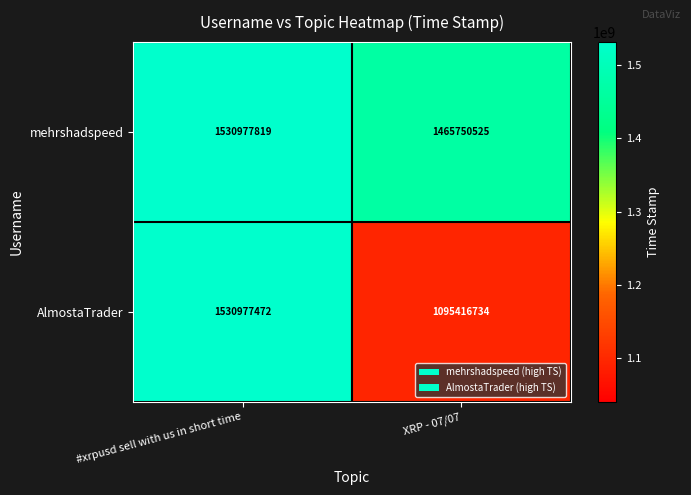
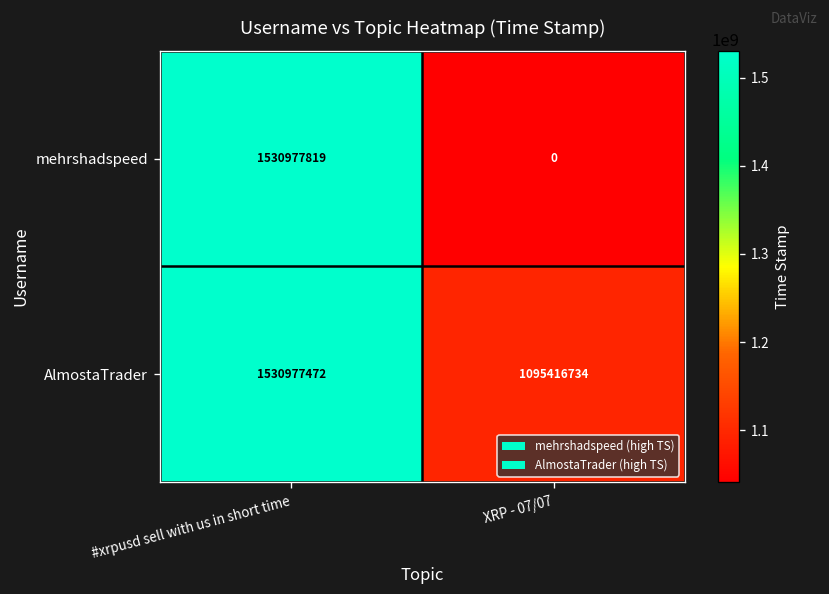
  {
    "mehrshadspeed": {
      "#xrpusd sell with us in short time": 1530977819,
-     "XRP - 07/07": 1465750525
+     "XRP - 07/07": 0
    },
    "AlmostaTrader": {
      "#xrpusd sell with us in short time": 1530977472,
      "XRP - 07/07": 1095416734
    }
  }
